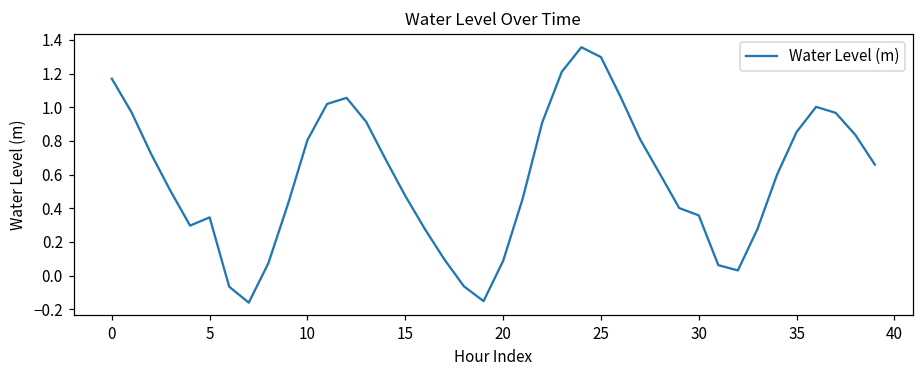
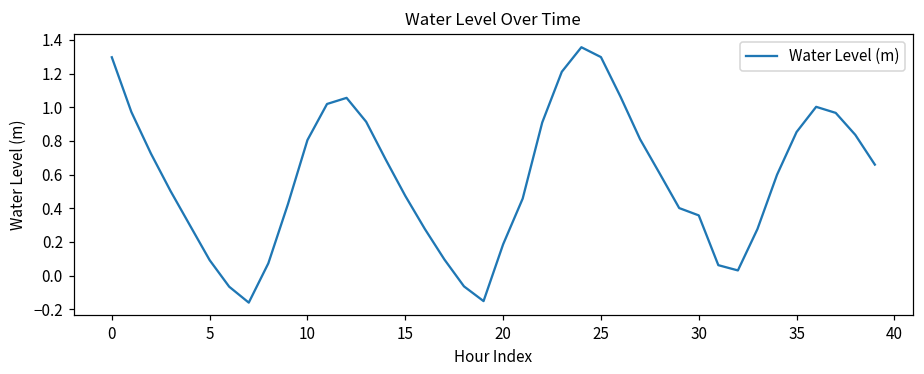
  {
-   "0": 1.17,
-   "5": 0.35,
+   "0": 1.30,
+   "5": 0.09,
    "10": 0.81,
    "15": 0.47,
-   "20": 0.09,
+   "20": 0.19,
    "25": 1.30,
    "30": 0.36,
    "35": 0.85
  }
